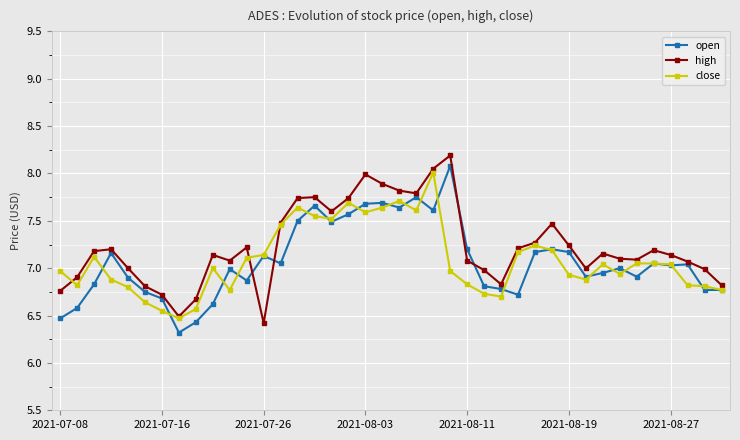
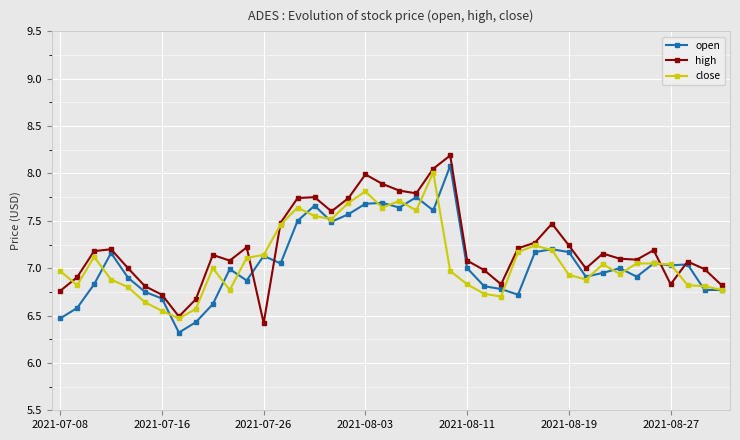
  {
    "open": {
      "2021-07-08": 6.5,
      "2021-07-16": 6.7,
      "2021-08-03": 7.7,
-     "2021-08-11": 7.2,
+     "2021-08-11": 7.0,
      "2021-08-19": 7.2
    },
    "high": {
      "2021-07-08": 6.8,
      "2021-07-16": 6.7,
      "2021-07-26": 6.4,
      "2021-08-03": 8.0,
      "2021-08-11": 7.1,
      "2021-08-19": 7.2,
-     "2021-08-27": 7.1
+     "2021-08-27": 6.8
    },
    "close": {
      "2021-07-08": 7.0,
      "2021-07-16": 6.6,
-     "2021-08-03": 7.6,
+     "2021-08-03": 7.8,
      "2021-08-11": 6.8,
      "2021-08-19": 6.9
    }
  }
